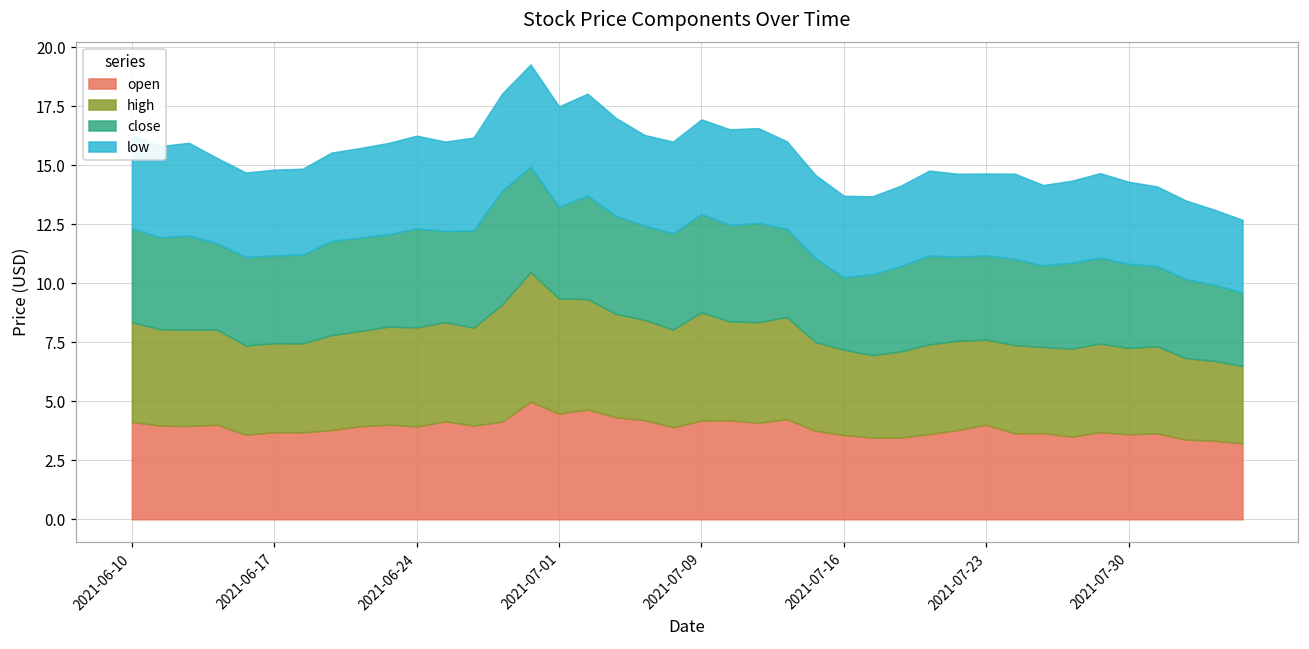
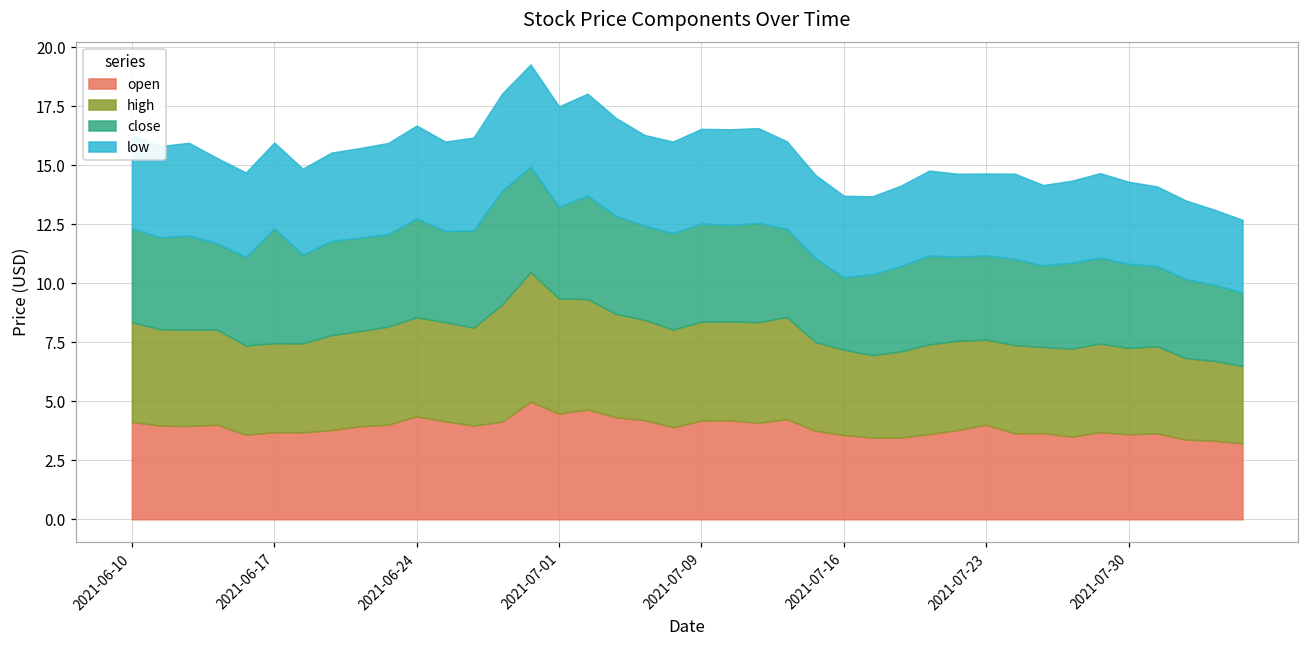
  {
    "open": {
      "2021-06-10": 4.1,
      "2021-06-17": 3.7,
-     "2021-06-24": 3.9,
+     "2021-06-24": 4.4,
      "2021-07-01": 4.5,
      "2021-07-09": 4.2,
      "2021-07-16": 3.6,
      "2021-07-23": 4.0,
      "2021-07-30": 3.6
    },
    "high": {
      "2021-06-10": 4.2,
      "2021-06-17": 3.8,
      "2021-06-24": 4.2,
      "2021-07-01": 4.9,
-     "2021-07-09": 4.6,
+     "2021-07-09": 4.2,
      "2021-07-16": 3.6,
      "2021-07-23": 3.6,
      "2021-07-30": 3.7
    },
    "close": {
      "2021-06-10": 4.0,
-     "2021-06-17": 3.7,
+     "2021-06-17": 4.9,
      "2021-06-24": 4.2,
      "2021-07-01": 3.9,
      "2021-07-09": 4.2,
      "2021-07-16": 3.1,
      "2021-07-23": 3.6,
      "2021-07-30": 3.6
    },
    "low": {
      "2021-06-17": 3.6,
      "2021-06-24": 3.9,
      "2021-07-01": 4.3,
      "2021-07-09": 4.0,
      "2021-07-16": 3.5,
      "2021-07-23": 3.5,
      "2021-07-30": 3.5
    }
  }
